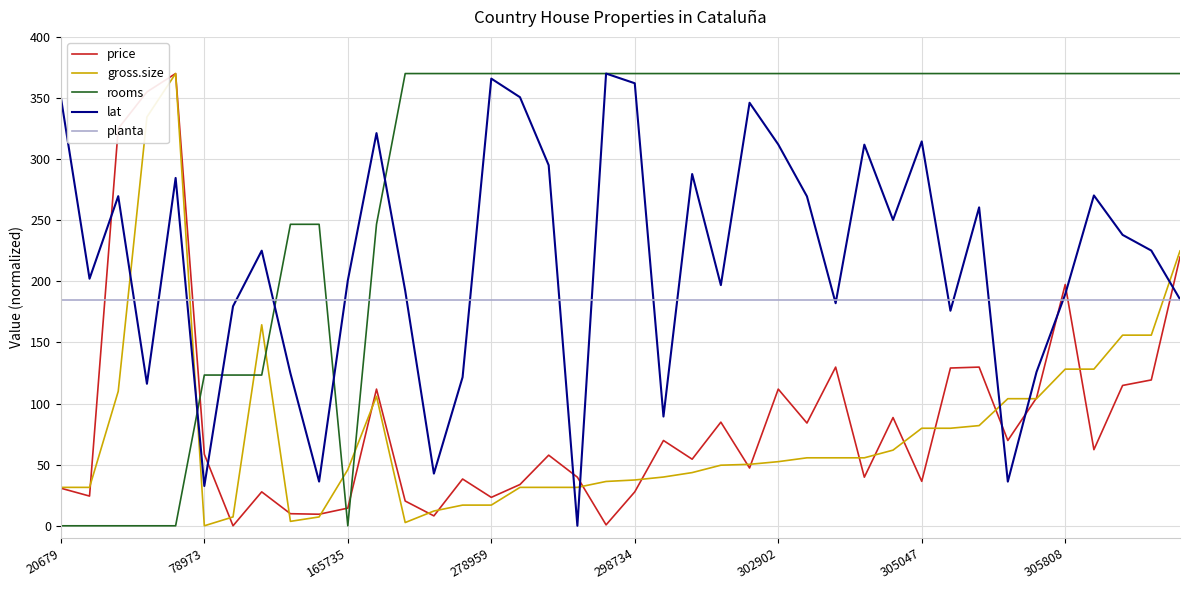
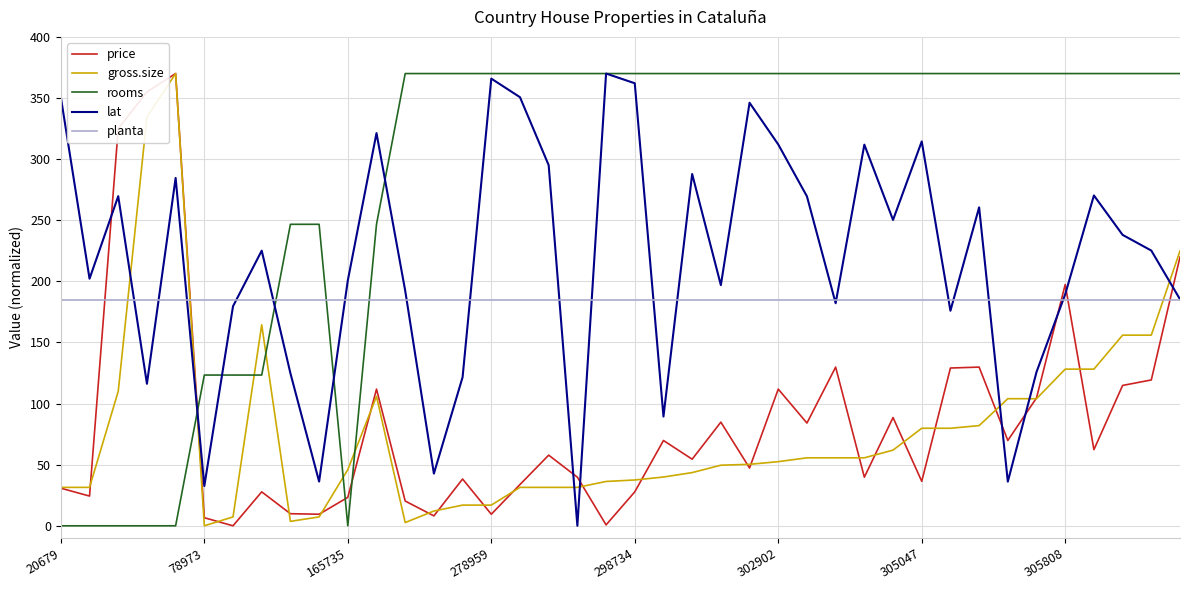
  {
    "price": {
-     "78973": 59,
-     "165735": 14,
-     "278959": 23,
+     "78973": 7,
+     "165735": 23,
+     "278959": 9,
      "298734": 28,
      "302902": 112,
      "305047": 36,
      "305808": 197
    },
    "gross.size": {
      "78973": 0,
      "165735": 46,
      "278959": 17,
      "298734": 37,
      "302902": 52,
      "305047": 80,
      "305808": 128
    },
    "rooms": {
      "20679": 0,
      "78973": 123,
      "165735": 0,
      "278959": 370,
      "298734": 370,
      "302902": 370,
      "305047": 370,
      "305808": 370
    },
    "lat": {
      "20679": 351,
      "78973": 33,
      "165735": 201,
      "278959": 366,
      "298734": 362,
      "302902": 312,
      "305047": 314,
      "305808": 189
    },
    "planta": {
      "20679": 185,
      "78973": 185,
      "165735": 185,
      "278959": 185,
      "298734": 185,
      "302902": 185,
      "305047": 185,
      "305808": 185
    }
  }
